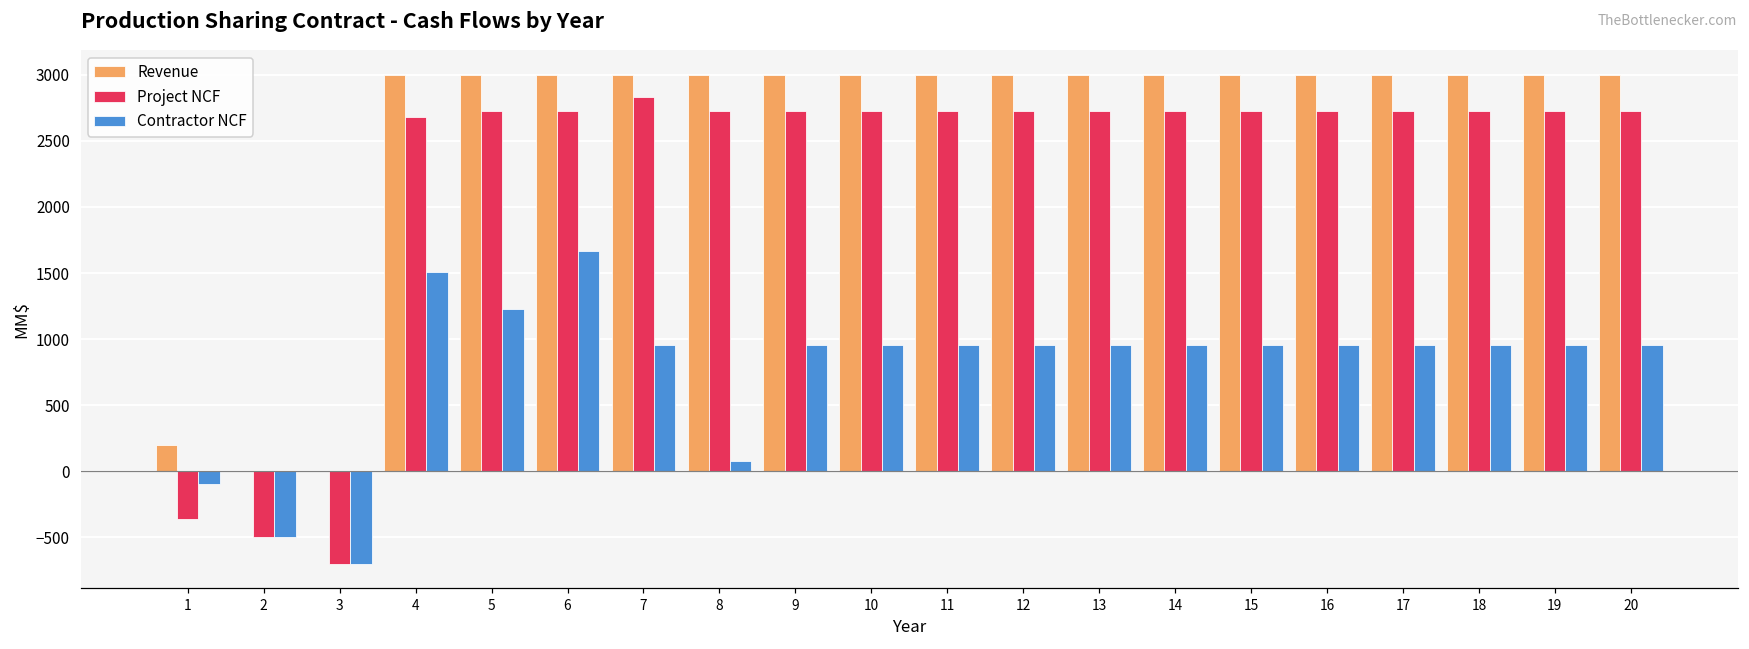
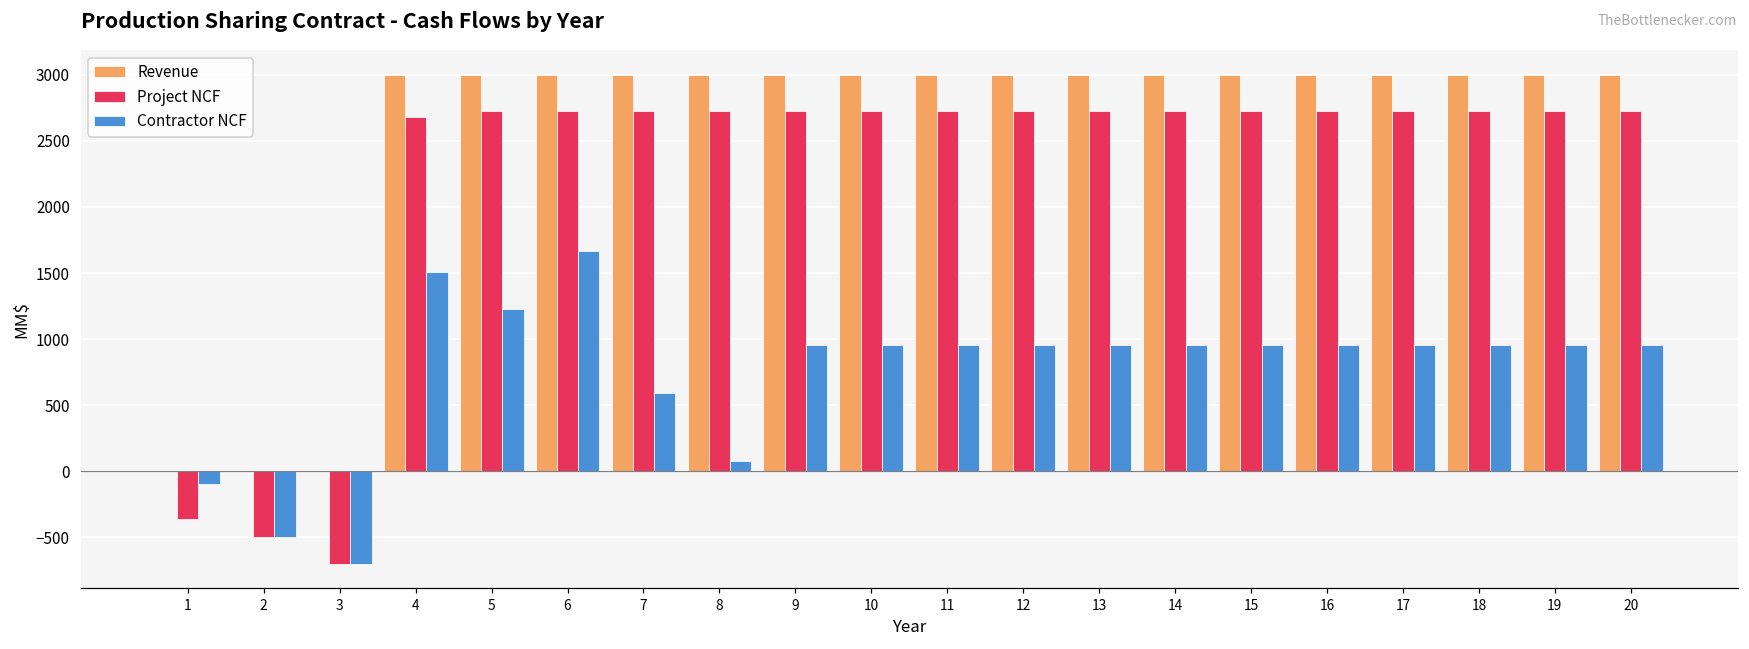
  {
    "Revenue": {
-     "1": 200,
+     "1": 0,
      "2": 0,
      "3": 0,
      "4": 3000,
      "5": 3000,
      "6": 3000,
      "7": 3000,
      "8": 3000,
      "9": 3000,
      "10": 3000,
      "11": 3000,
      "12": 3000,
      "13": 3000,
      "14": 3000,
      "15": 3000,
      "16": 3000,
      "17": 3000,
      "18": 3000,
      "19": 3000,
      "20": 3000
    },
    "Project NCF": {
      "1": -360,
      "2": -500,
      "3": -700,
      "4": 2680,
      "5": 2730,
      "6": 2730,
-     "7": 2830,
+     "7": 2730,
      "8": 2730,
      "9": 2730,
      "10": 2730,
      "11": 2730,
      "12": 2730,
      "13": 2730,
      "14": 2730,
      "15": 2730,
      "16": 2730,
      "17": 2730,
      "18": 2730,
      "19": 2730,
      "20": 2730
    },
    "Contractor NCF": {
      "1": -100,
      "2": -500,
      "3": -700,
      "4": 1510,
      "5": 1230,
      "6": 1670,
-     "7": 960,
+     "7": 590,
      "8": 80,
      "9": 960,
      "10": 960,
      "11": 960,
      "12": 960,
      "13": 960,
      "14": 960,
      "15": 960,
      "16": 960,
      "17": 960,
      "18": 960,
      "19": 960,
      "20": 960
    }
  }
